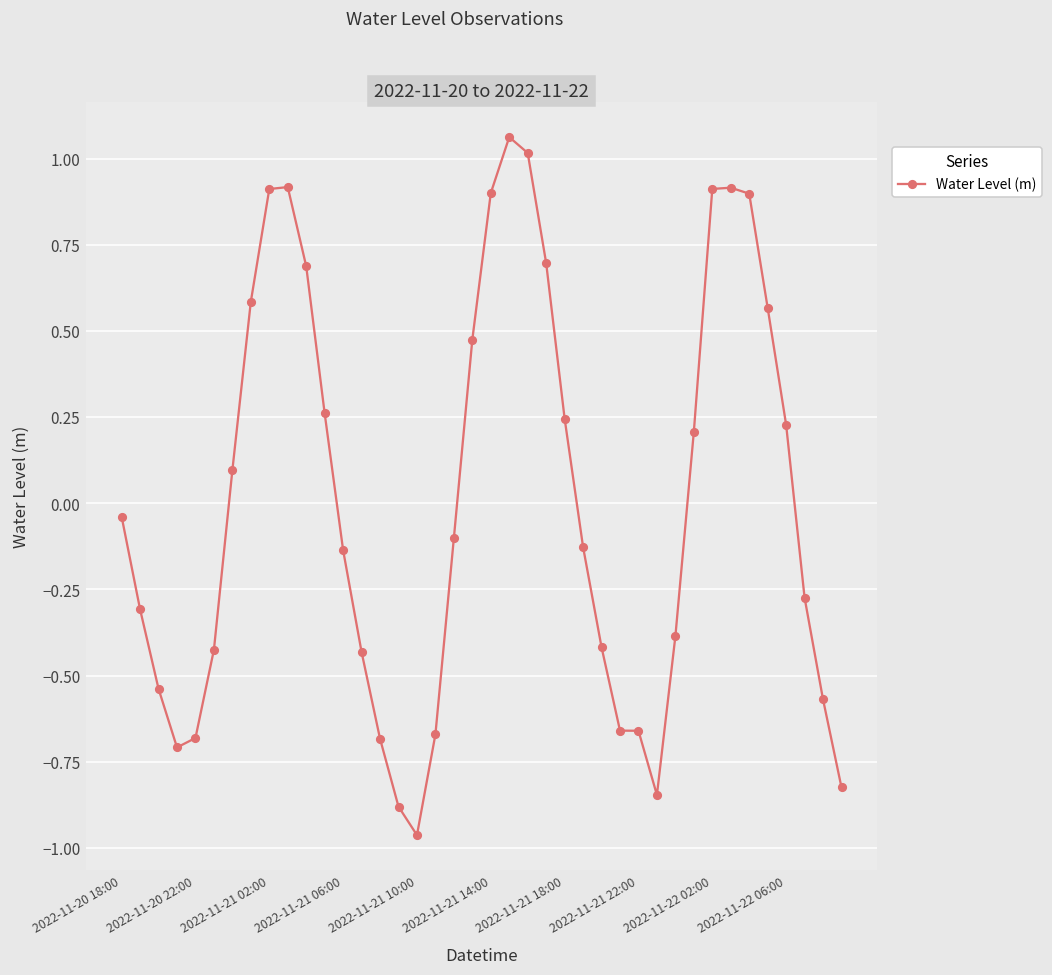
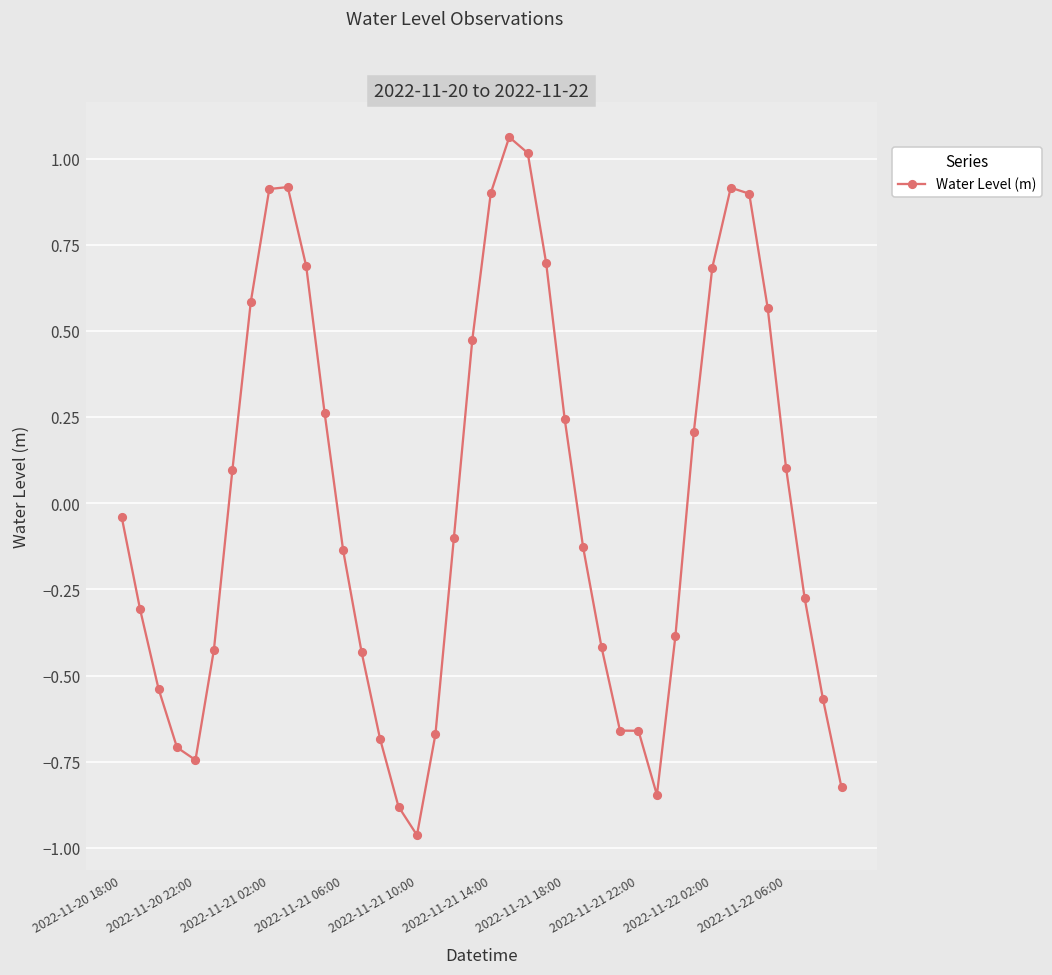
  {
    "2022-11-20 18:00": -0.04,
-   "2022-11-20 22:00": -0.68,
+   "2022-11-20 22:00": -0.75,
    "2022-11-21 02:00": 0.91,
    "2022-11-21 06:00": -0.14,
    "2022-11-21 10:00": -0.96,
    "2022-11-21 14:00": 0.90,
    "2022-11-21 18:00": 0.25,
    "2022-11-21 22:00": -0.66,
-   "2022-11-22 02:00": 0.91,
-   "2022-11-22 06:00": 0.23
+   "2022-11-22 02:00": 0.68,
+   "2022-11-22 06:00": 0.10
  }
